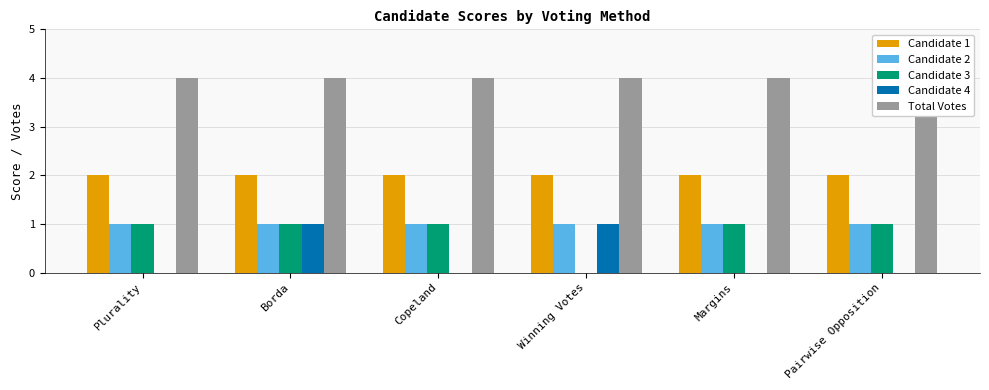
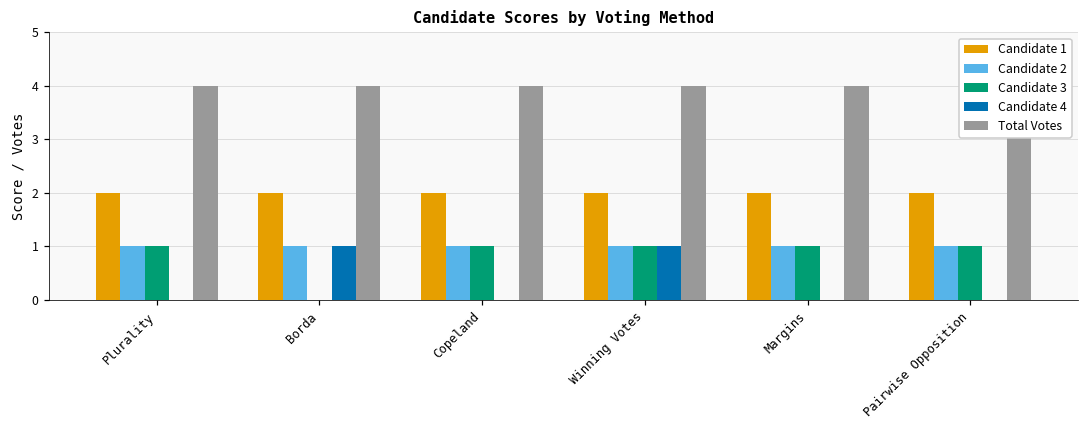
  {
    "Candidate 1": {
      "Plurality": 2,
      "Borda": 2,
      "Copeland": 2,
      "Winning Votes": 2,
      "Margins": 2,
      "Pairwise Opposition": 2
    },
    "Candidate 2": {
      "Plurality": 1,
      "Borda": 1,
      "Copeland": 1,
      "Winning Votes": 1,
      "Margins": 1,
      "Pairwise Opposition": 1
    },
    "Candidate 3": {
      "Plurality": 1,
-     "Borda": 1,
+     "Borda": 0,
      "Copeland": 1,
-     "Winning Votes": 0,
+     "Winning Votes": 1,
      "Margins": 1,
      "Pairwise Opposition": 1
    },
    "Candidate 4": {
      "Plurality": 0,
      "Borda": 1,
      "Copeland": 0,
      "Winning Votes": 1,
      "Margins": 0,
      "Pairwise Opposition": 0
    },
    "Total Votes": {
      "Plurality": 4,
      "Borda": 4,
      "Copeland": 4,
      "Winning Votes": 4,
      "Margins": 4
    }
  }
